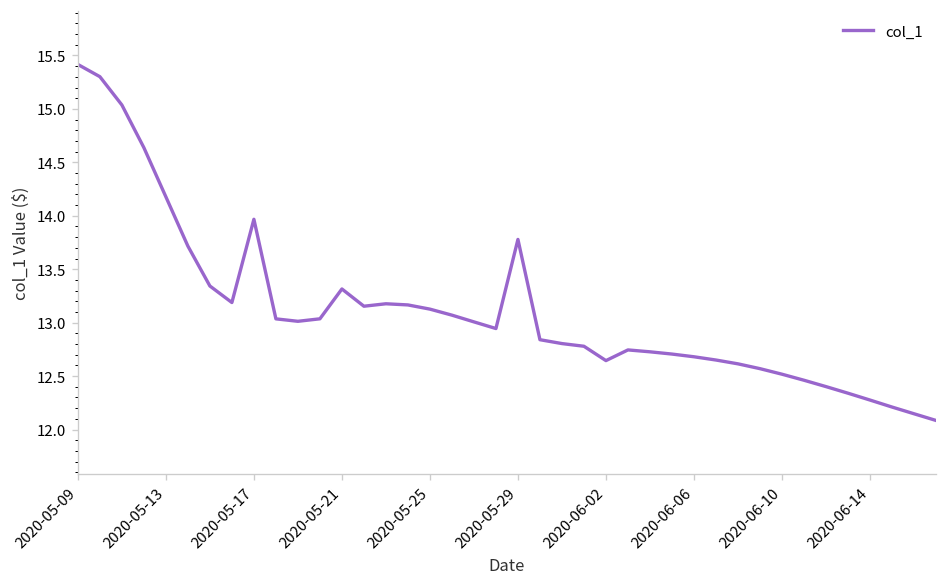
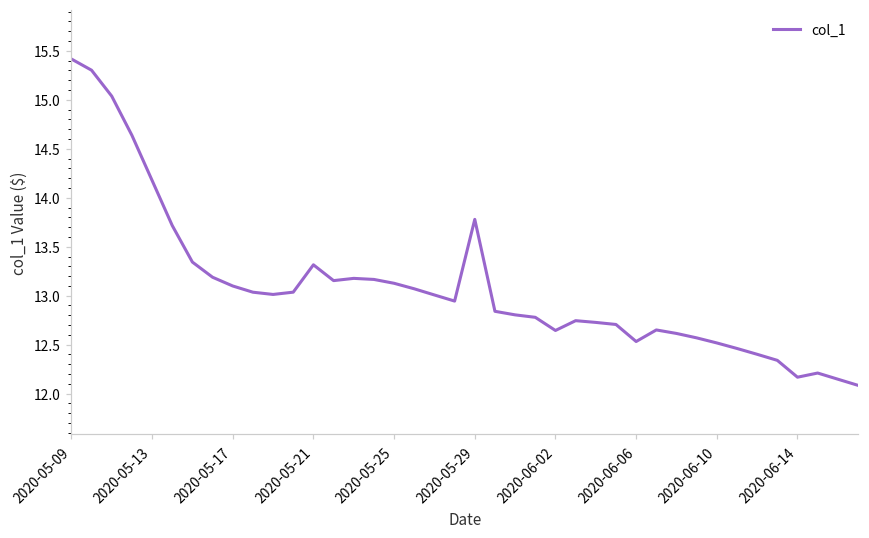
  {
    "2020-05-09": 15.4,
    "2020-05-13": 14.2,
-   "2020-05-17": 14.0,
+   "2020-05-17": 13.1,
    "2020-05-21": 13.3,
    "2020-05-25": 13.1,
    "2020-05-29": 13.8,
    "2020-06-02": 12.6,
-   "2020-06-06": 12.7,
+   "2020-06-06": 12.5,
    "2020-06-10": 12.5,
-   "2020-06-14": 12.3
+   "2020-06-14": 12.2
  }
